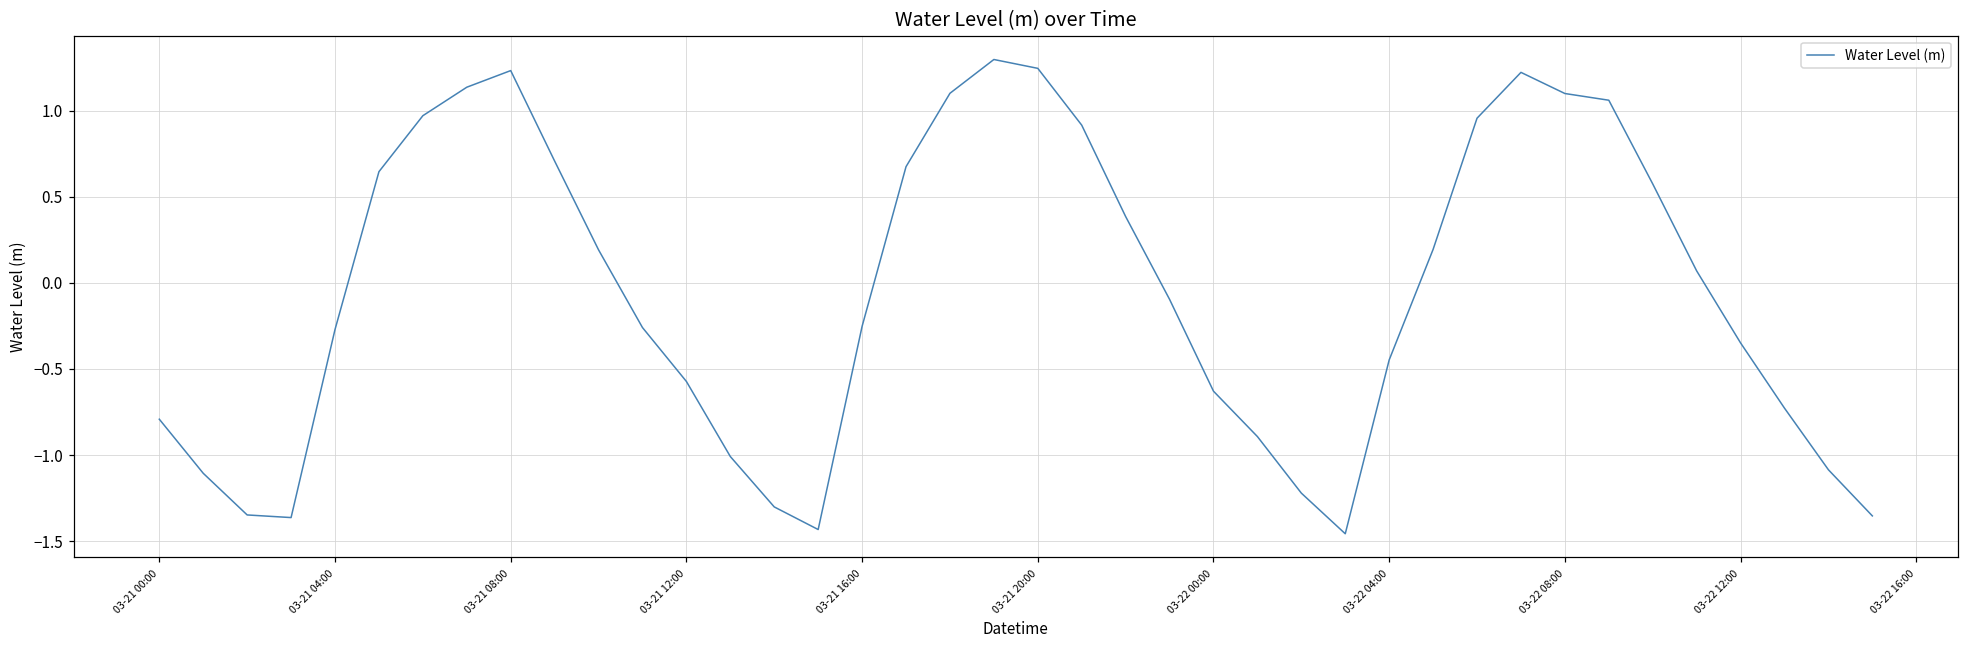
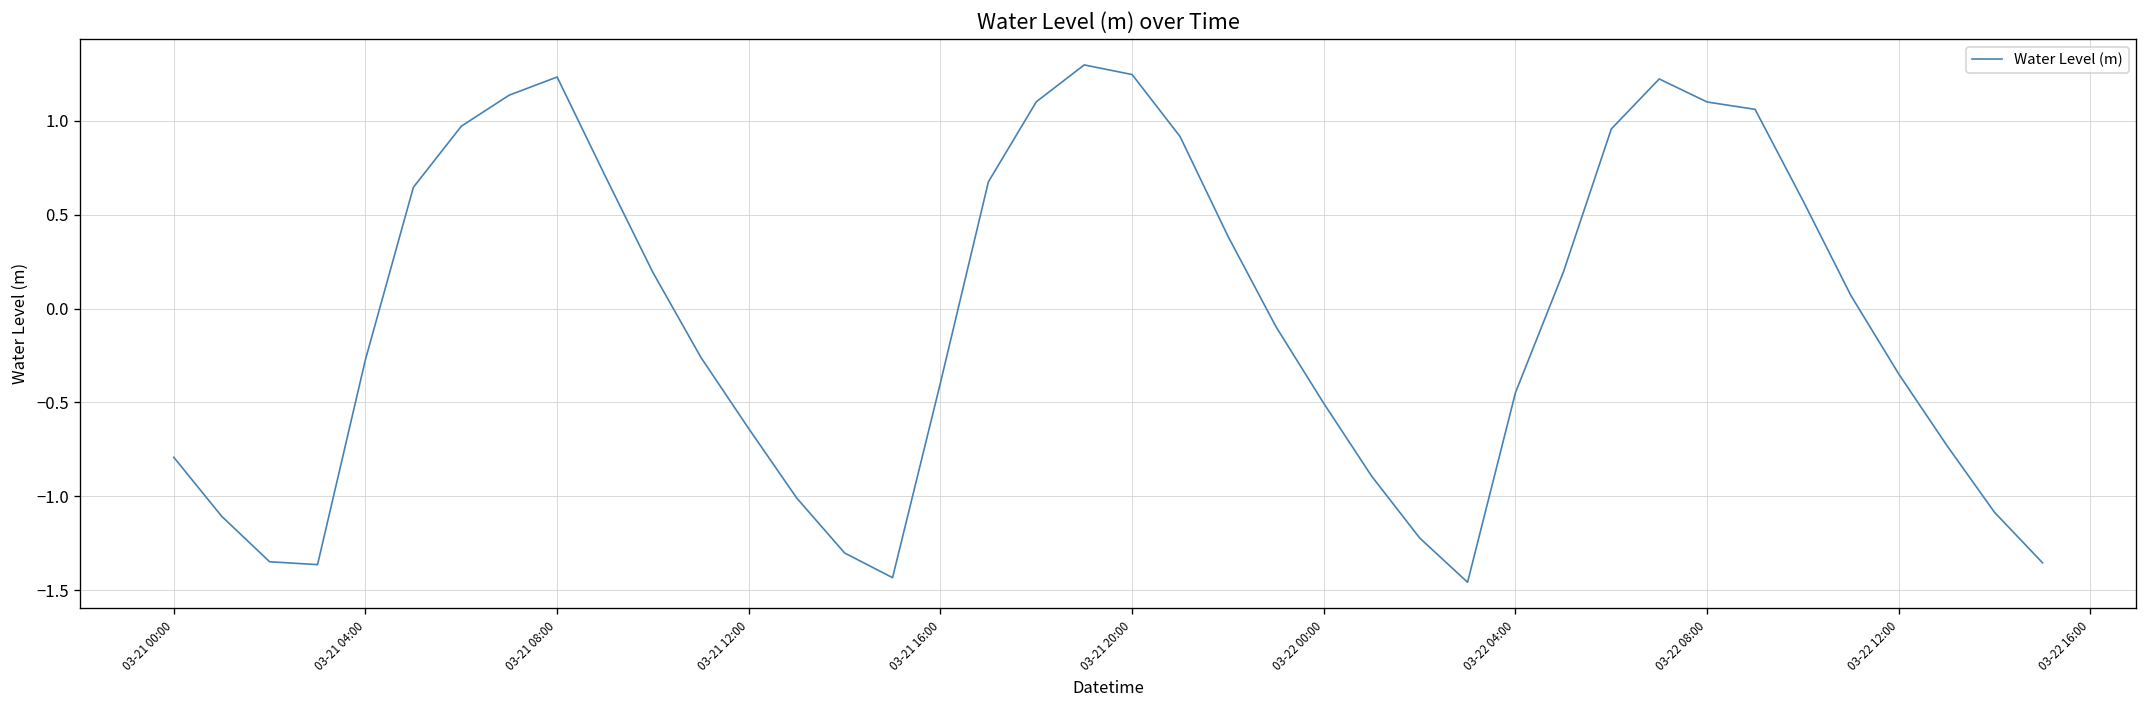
  {
    "03-21 00:00": -0.79,
    "03-21 04:00": -0.27,
    "03-21 08:00": 1.23,
-   "03-21 12:00": -0.57,
-   "03-21 16:00": -0.25,
+   "03-21 12:00": -0.64,
+   "03-21 16:00": -0.39,
    "03-21 20:00": 1.24,
-   "03-22 00:00": -0.63,
+   "03-22 00:00": -0.50,
    "03-22 04:00": -0.45,
    "03-22 08:00": 1.10,
    "03-22 12:00": -0.35
  }
